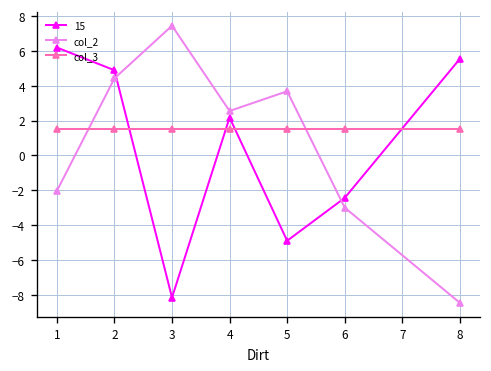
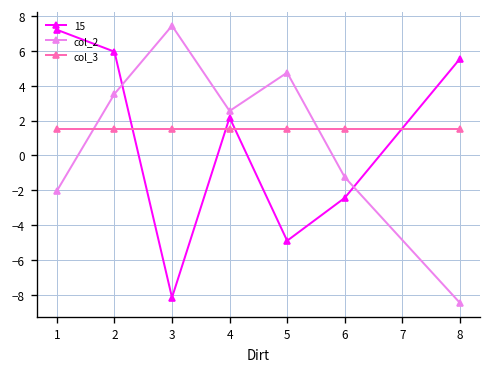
  {
    "15": {
-     "1": 6.2,
-     "2": 4.9,
+     "1": 7.2,
+     "2": 6.0,
      "3": -8.1,
      "4": 2.2,
      "5": -4.9,
      "6": -2.4,
      "8": 5.5
    },
    "col_2": {
      "1": -2.0,
-     "2": 4.4,
+     "2": 3.5,
      "3": 7.4,
      "4": 2.6,
-     "5": 3.7,
-     "6": -3.0,
+     "5": 4.8,
+     "6": -1.2,
      "8": -8.4
    },
    "col_3": {
      "1": 1.5,
      "2": 1.5,
      "3": 1.5,
      "4": 1.5,
      "5": 1.5,
      "6": 1.5,
      "8": 1.5
    }
  }
